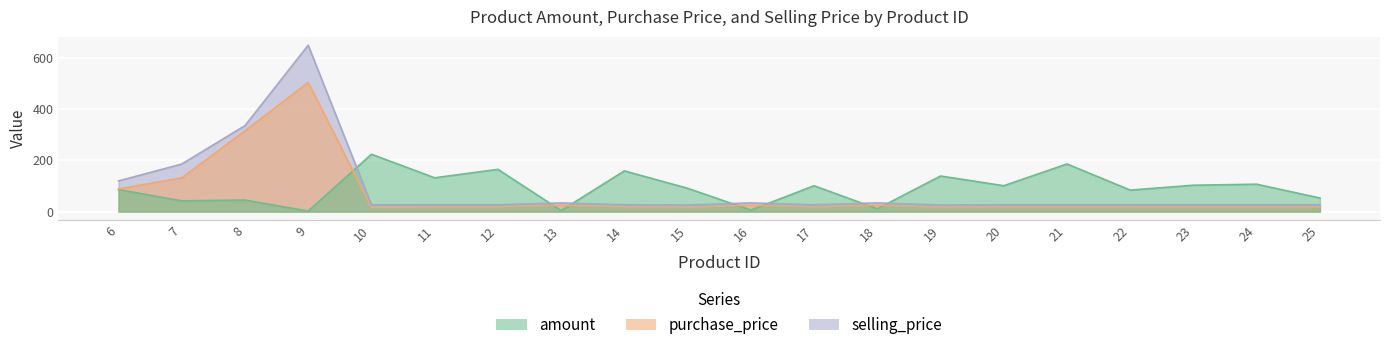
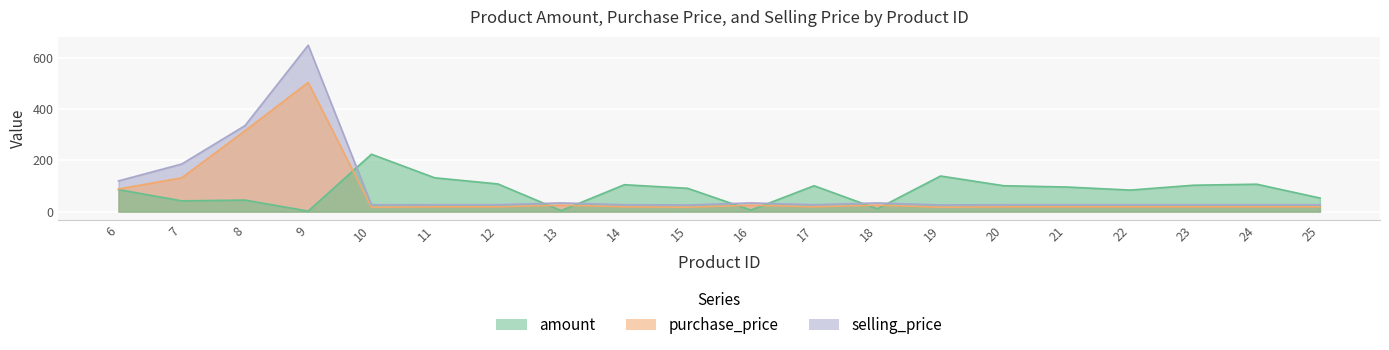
  {
    "amount": {
      "7": 40,
      "8": 50,
      "9": 0,
      "10": 220,
      "11": 130,
-     "12": 170,
+     "12": 110,
      "13": 0,
-     "14": 160,
+     "14": 110,
      "15": 90,
      "16": 10,
      "17": 100,
      "18": 10,
      "19": 140,
      "20": 100,
-     "21": 190,
+     "21": 100,
      "22": 80,
      "23": 100,
      "24": 110,
      "25": 50
    },
    "purchase_price": {
      "7": 130,
      "8": 320,
      "9": 500,
      "10": 20
    },
    "selling_price": {
      "6": 120,
      "7": 190,
      "8": 340,
      "9": 650,
      "10": 30
    }
  }
